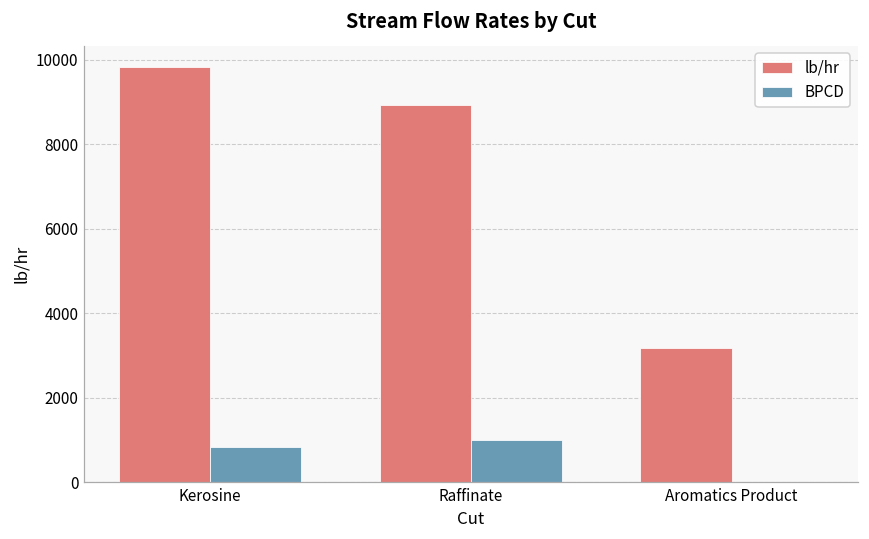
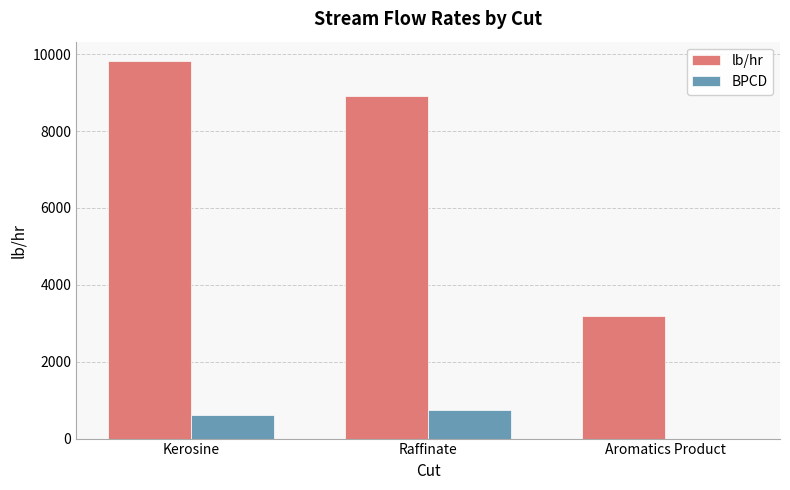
  {
    "lb/hr": {
      "Kerosine": 9800,
      "Raffinate": 8900,
      "Aromatics Product": 3200
    },
    "BPCD": {
-     "Kerosine": 900,
-     "Raffinate": 1000,
+     "Kerosine": 600,
+     "Raffinate": 800,
      "Aromatics Product": 0
    }
  }
